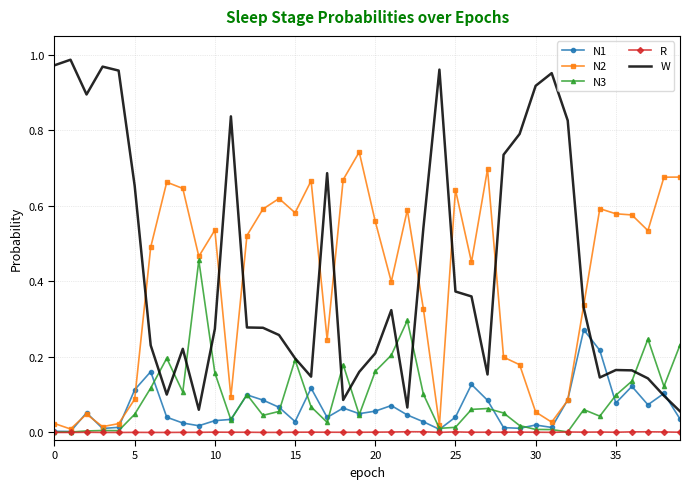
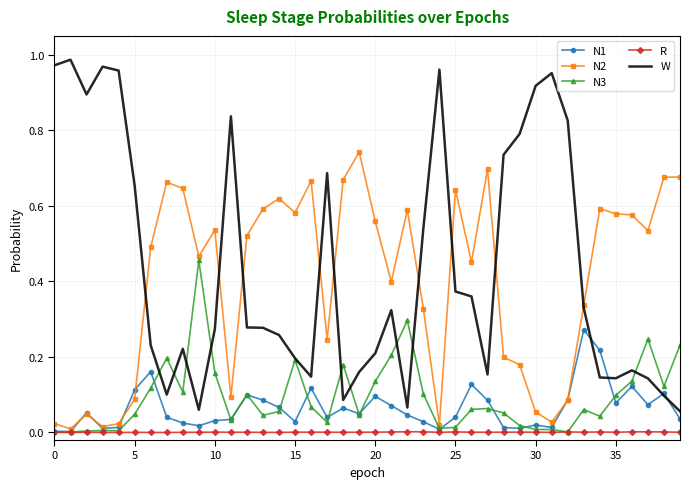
  {
    "N1": {
      "5": 0.11,
      "10": 0.03,
      "15": 0.03,
-     "20": 0.06,
+     "20": 0.10,
      "25": 0.04,
      "30": 0.02,
      "35": 0.08
    },
    "N2": {
      "0": 0.02,
      "5": 0.09,
      "10": 0.54,
      "15": 0.58,
      "20": 0.56,
      "25": 0.64,
      "30": 0.05,
      "35": 0.58
    },
    "N3": {
      "5": 0.05,
      "10": 0.16,
-     "20": 0.16,
+     "20": 0.14,
      "25": 0.01,
      "30": 0.01,
      "35": 0.10
    },
    "R": {
      "5": 0.00,
      "10": 0.00,
      "15": 0.00,
      "20": 0.00,
      "25": 0.00,
      "30": 0.00,
      "35": 0.00
    },
    "W": {
      "0": 0.97,
      "5": 0.65,
      "10": 0.27,
      "20": 0.21,
      "25": 0.37,
      "30": 0.92,
-     "35": 0.17
+     "35": 0.14
    }
  }
